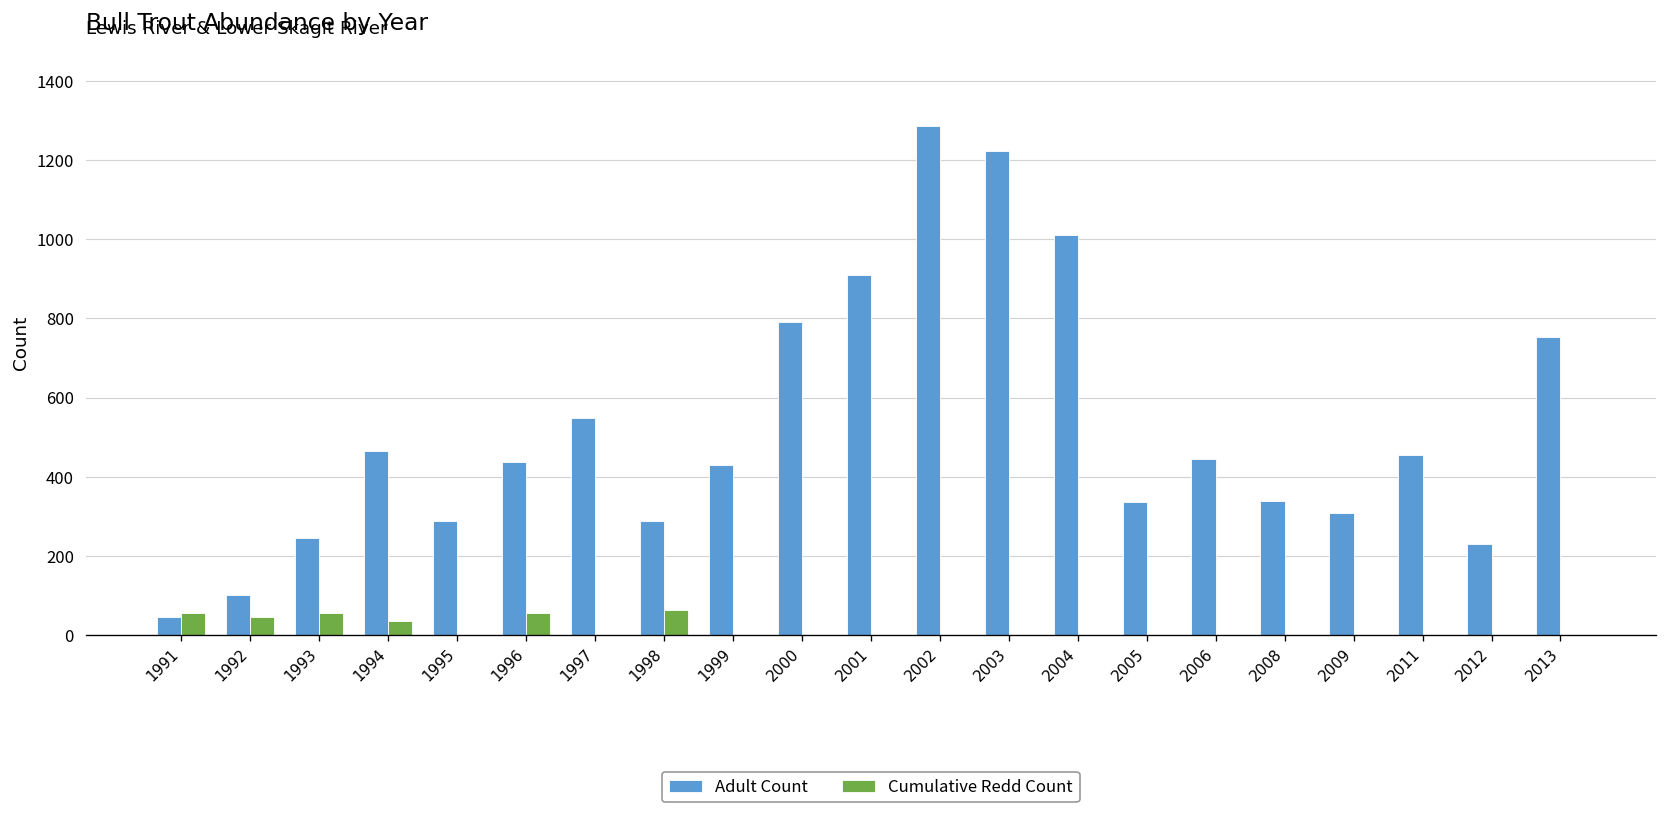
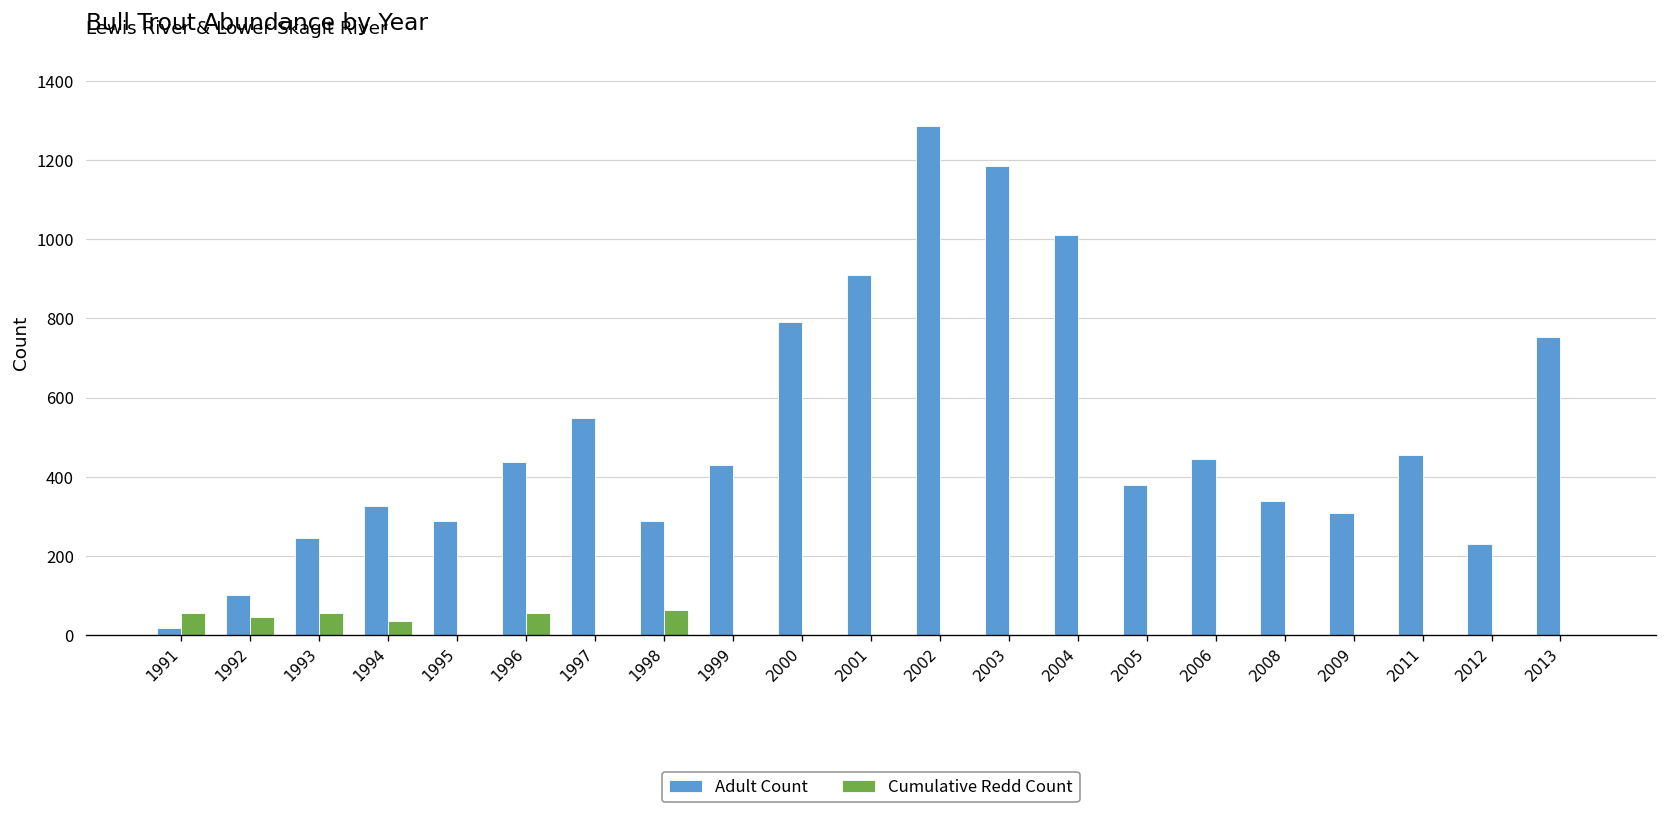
  {
    "Adult Count": {
-     "1991": 50,
+     "1991": 20,
      "1992": 100,
      "1993": 250,
-     "1994": 470,
+     "1994": 330,
      "1995": 290,
      "1996": 440,
      "1997": 550,
      "1998": 290,
      "1999": 430,
      "2000": 790,
      "2001": 910,
      "2002": 1290,
-     "2003": 1220,
+     "2003": 1190,
      "2004": 1010,
-     "2005": 340,
+     "2005": 380,
      "2006": 450,
      "2008": 340,
      "2009": 310,
      "2011": 460,
      "2012": 230,
      "2013": 750
    },
    "Cumulative Redd Count": {
      "1991": 60,
      "1992": 50,
      "1993": 50,
      "1994": 30,
      "1995": 0,
      "1996": 60,
      "1997": 0,
      "1998": 60,
      "1999": 0,
      "2000": 0,
      "2001": 0,
      "2002": 0,
      "2003": 0,
      "2004": 0,
      "2005": 0,
      "2006": 0,
      "2008": 0,
      "2009": 0,
      "2011": 0,
      "2012": 0,
      "2013": 0
    }
  }
